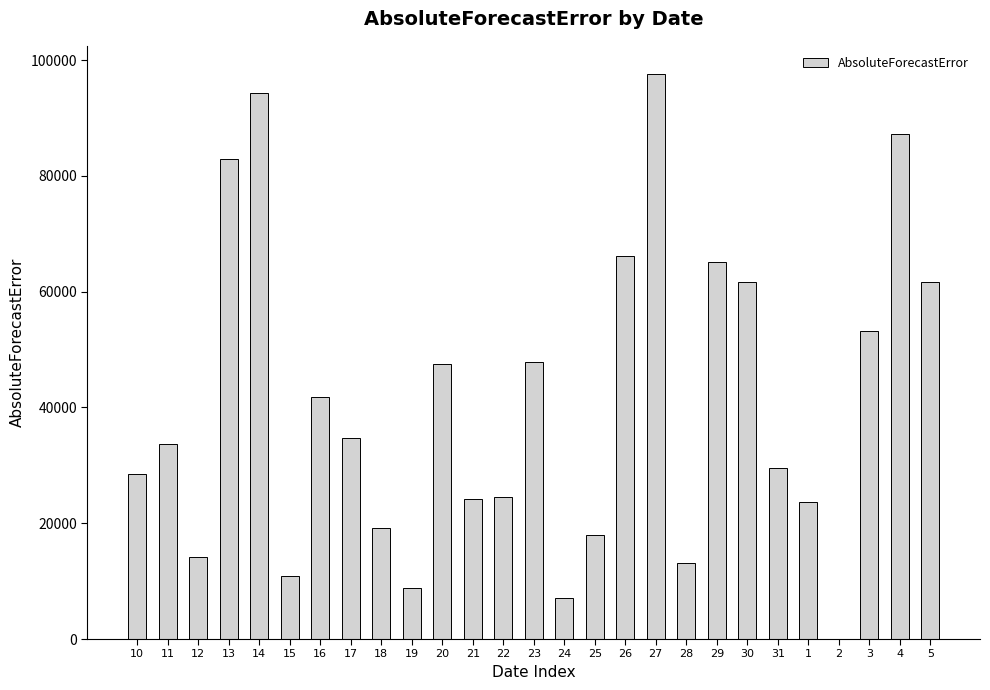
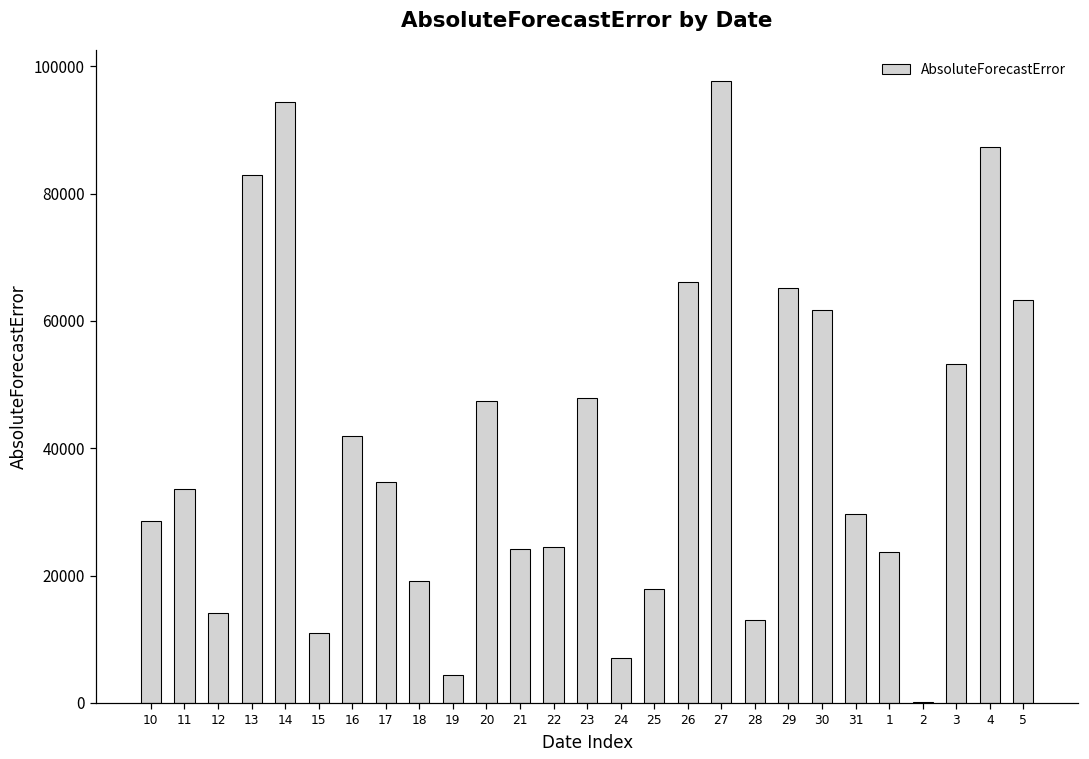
  {
    "10": 29000,
    "11": 34000,
    "12": 14000,
    "13": 83000,
    "14": 94000,
    "15": 11000,
    "16": 42000,
    "17": 35000,
    "18": 19000,
-   "19": 9000,
+   "19": 4000,
    "20": 47000,
    "21": 24000,
    "22": 25000,
    "23": 48000,
    "24": 7000,
    "25": 18000,
    "26": 66000,
    "27": 98000,
    "28": 13000,
    "29": 65000,
    "30": 62000,
    "31": 30000,
    "1": 24000,
    "3": 53000,
    "4": 87000,
-   "5": 62000
+   "5": 63000
  }
